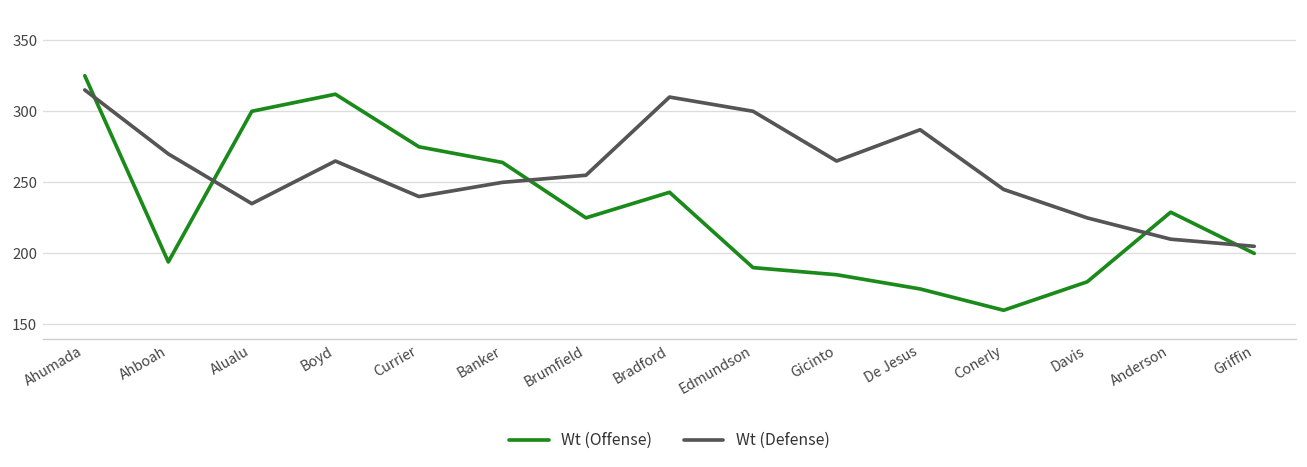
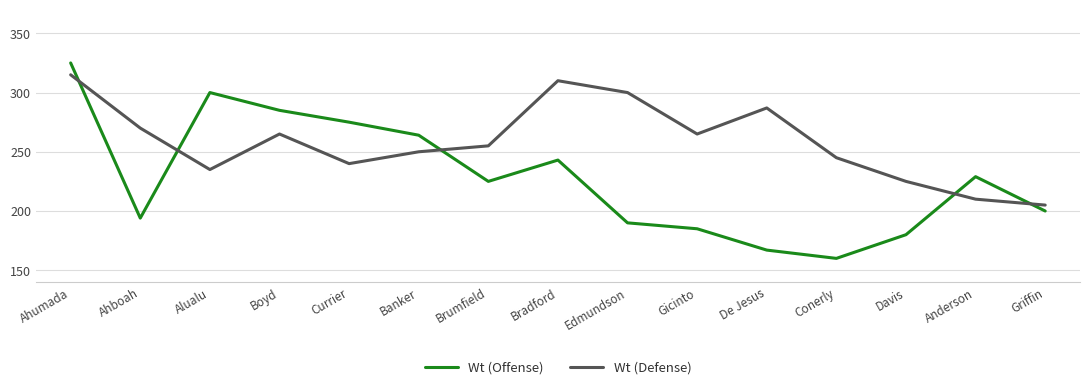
  {
    "Wt (Offense)": {
      "Ahumada": 325,
      "Ahboah": 194,
      "Alualu": 300,
-     "Boyd": 312,
+     "Boyd": 285,
      "Currier": 275,
      "Banker": 264,
      "Brumfield": 225,
      "Bradford": 243,
      "Edmundson": 190,
      "Gicinto": 185,
-     "De Jesus": 175,
+     "De Jesus": 167,
      "Conerly": 160,
      "Davis": 180,
      "Anderson": 229,
      "Griffin": 200
    },
    "Wt (Defense)": {
      "Ahumada": 315,
      "Ahboah": 270,
      "Alualu": 235,
      "Boyd": 265,
      "Currier": 240,
      "Banker": 250,
      "Brumfield": 255,
      "Bradford": 310,
      "Edmundson": 300,
      "Gicinto": 265,
      "De Jesus": 287,
      "Conerly": 245,
      "Davis": 225,
      "Anderson": 210,
      "Griffin": 205
    }
  }
